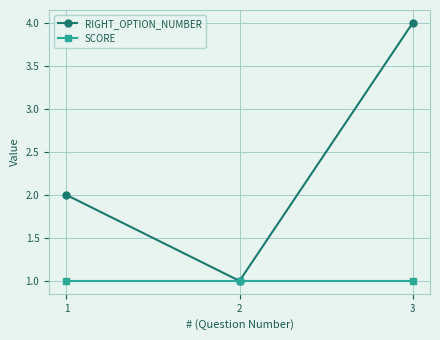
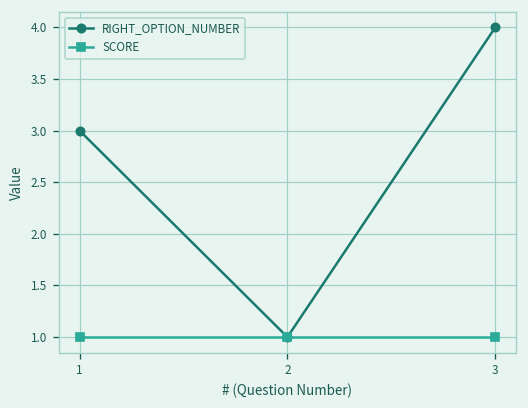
  {
    "RIGHT_OPTION_NUMBER": {
-     "1": 2,
+     "1": 3,
      "3": 4
    },
    "SCORE": {
      "1": 1,
      "3": 1
    }
  }
